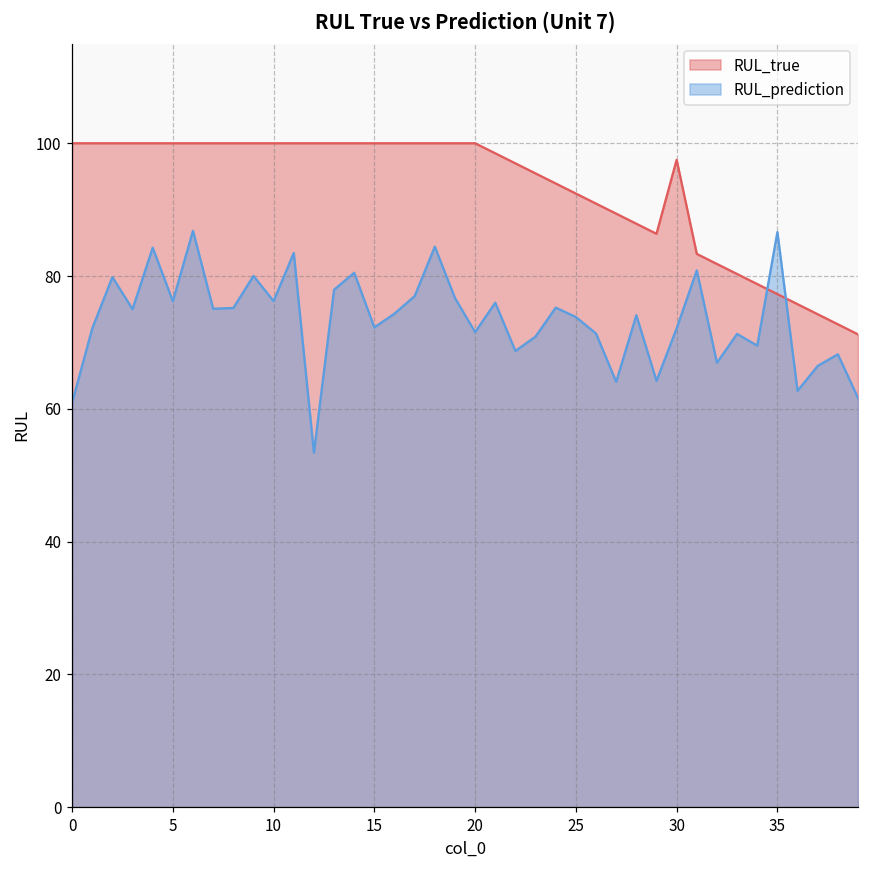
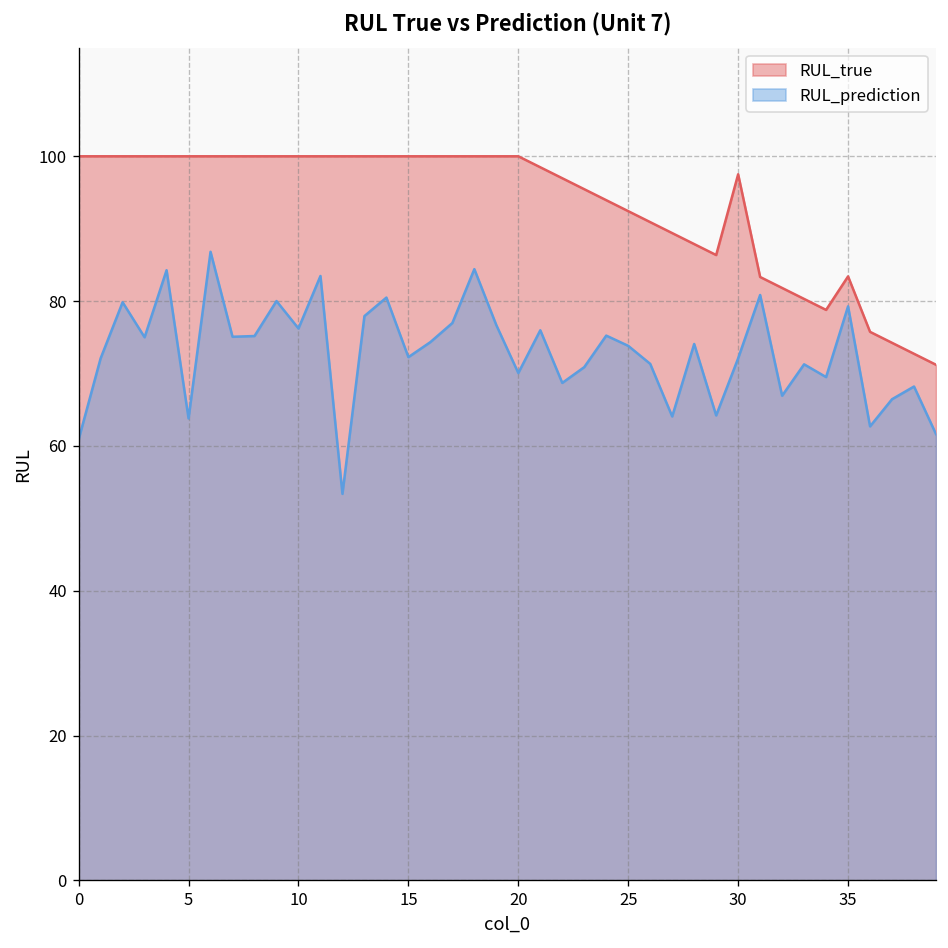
  {
    "RUL_true": {
      "0": 100,
      "5": 100,
      "10": 100,
      "15": 100,
      "20": 100,
      "25": 92,
      "30": 98,
-     "35": 77
+     "35": 83
    },
    "RUL_prediction": {
      "0": 61,
-     "5": 76,
+     "5": 64,
      "10": 76,
      "15": 72,
-     "20": 72,
+     "20": 70,
      "25": 74,
      "30": 72,
-     "35": 87
+     "35": 79
    }
  }
